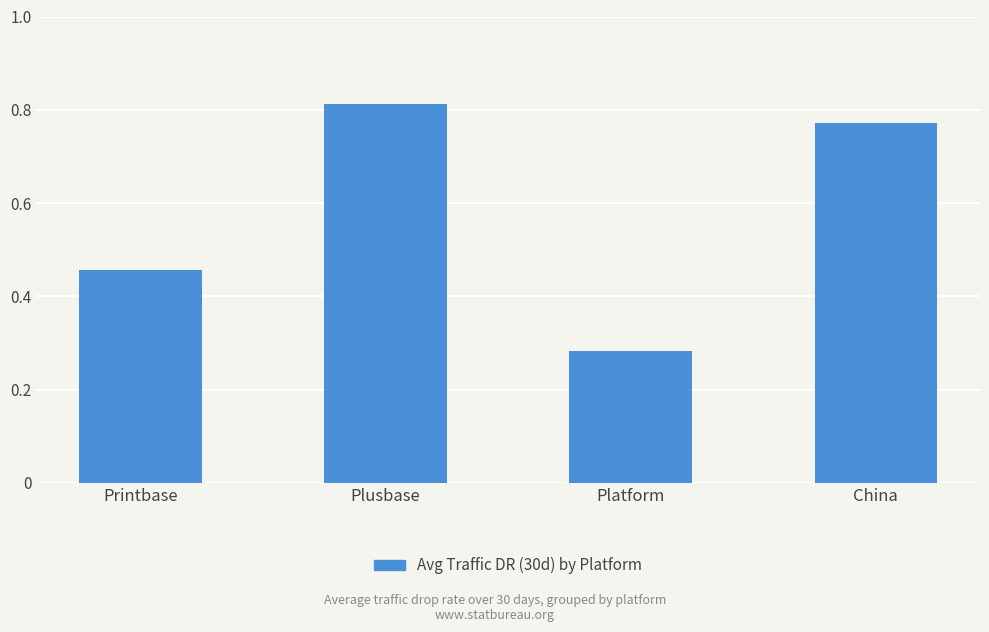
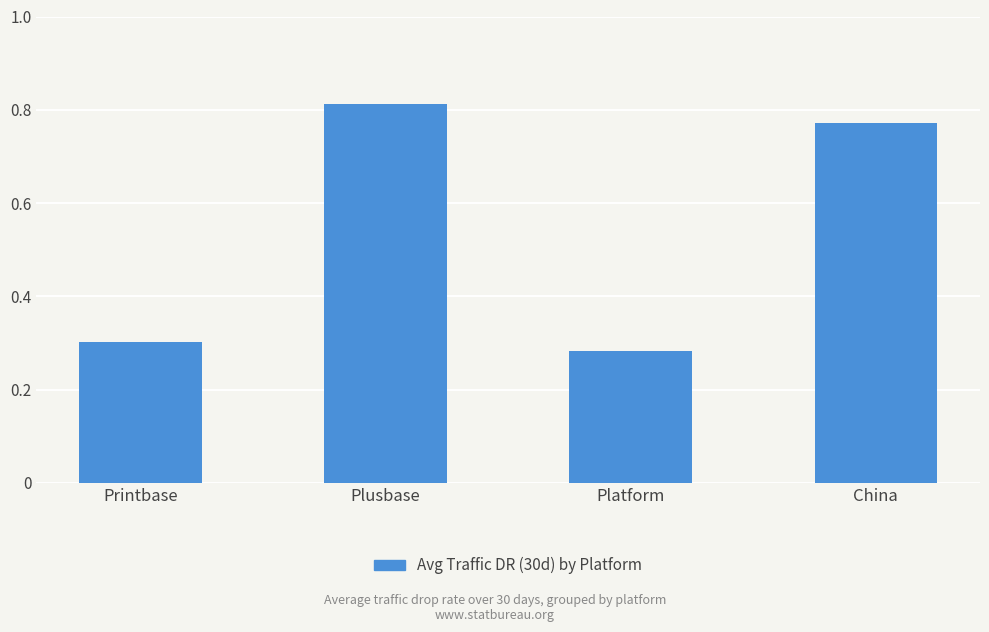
  {
-   "Printbase": 0.46,
+   "Printbase": 0.30,
    "Plusbase": 0.81,
    "Platform": 0.28,
    "China": 0.77
  }
